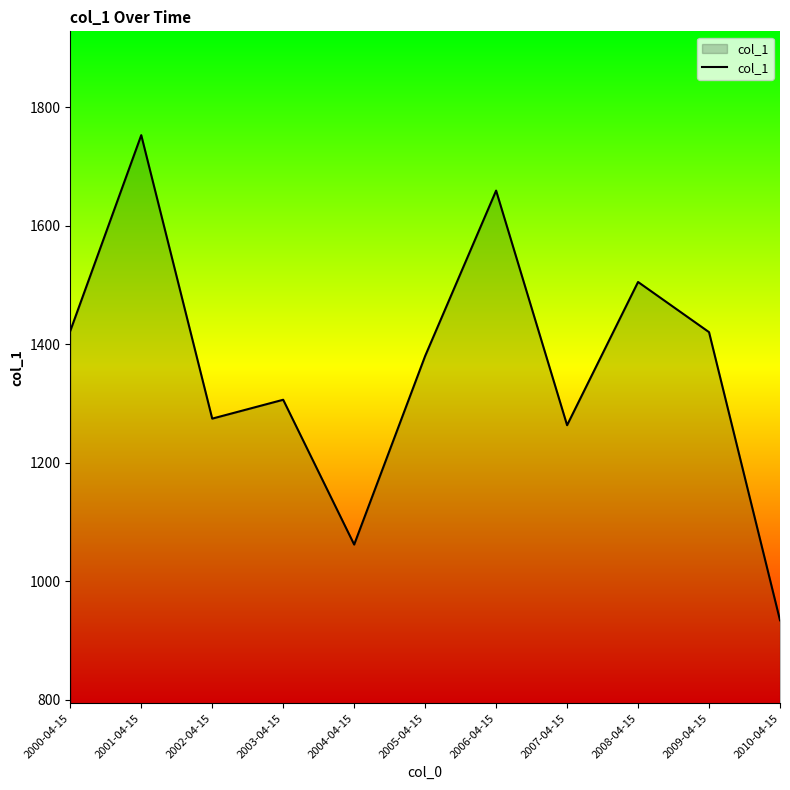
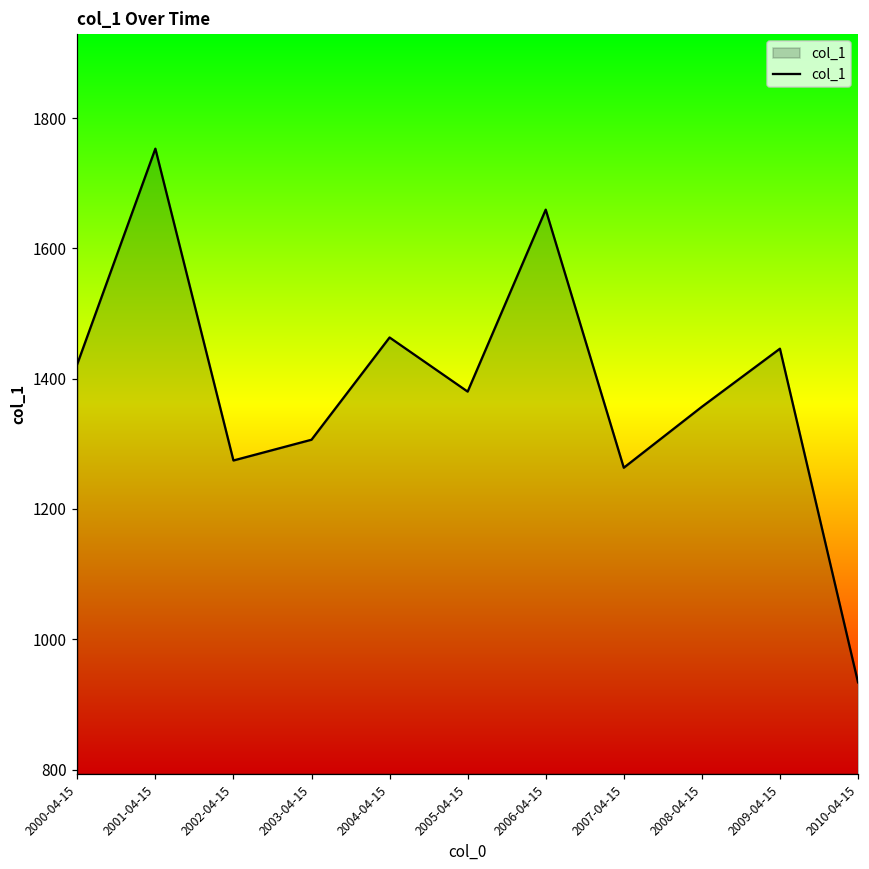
  {
    "2000-04-15": 1420,
    "2001-04-15": 1750,
    "2002-04-15": 1270,
    "2003-04-15": 1310,
-   "2004-04-15": 1060,
+   "2004-04-15": 1460,
    "2005-04-15": 1380,
    "2006-04-15": 1660,
    "2007-04-15": 1260,
-   "2008-04-15": 1510,
-   "2009-04-15": 1420,
+   "2008-04-15": 1360,
+   "2009-04-15": 1450,
    "2010-04-15": 930
  }
